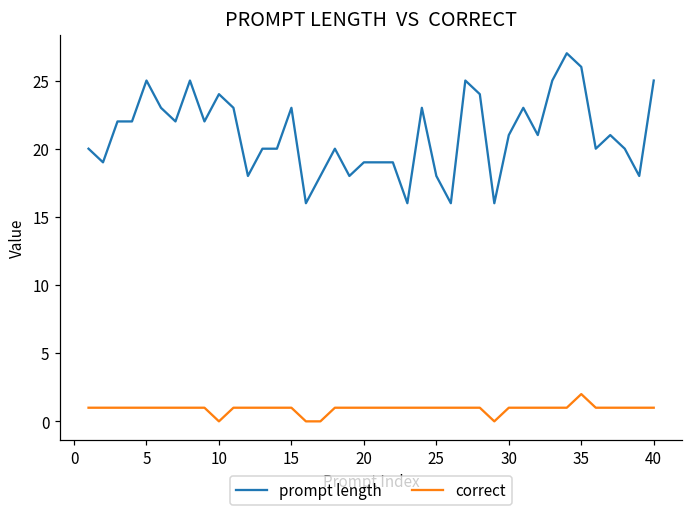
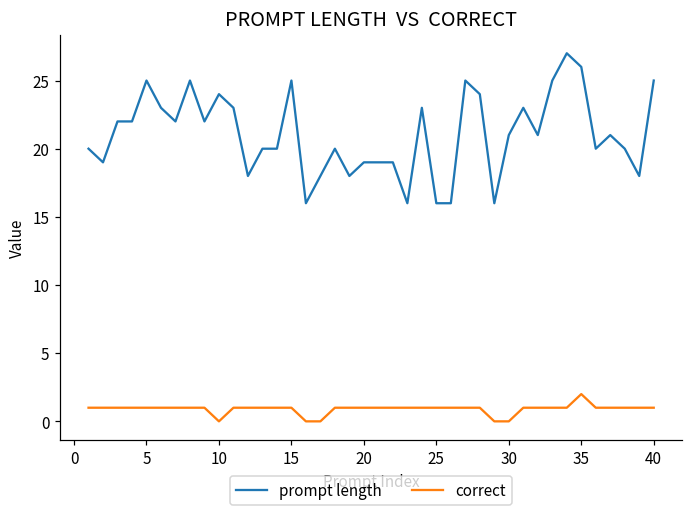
  {
    "prompt length": {
      "5": 25,
      "10": 24,
-     "15": 23,
+     "15": 25,
      "20": 19,
-     "25": 18,
+     "25": 16,
      "30": 21,
      "35": 26,
      "40": 25
    },
    "correct": {
      "5": 1,
      "10": 0,
      "15": 1,
      "20": 1,
      "25": 1,
-     "30": 1,
+     "30": 0,
      "35": 2,
      "40": 1
    }
  }
